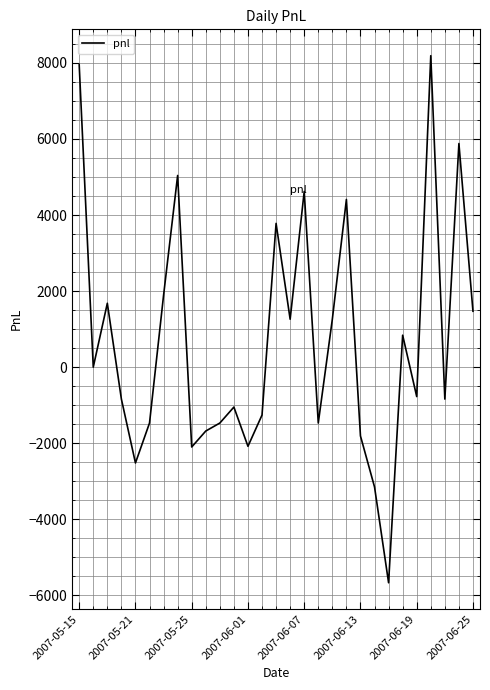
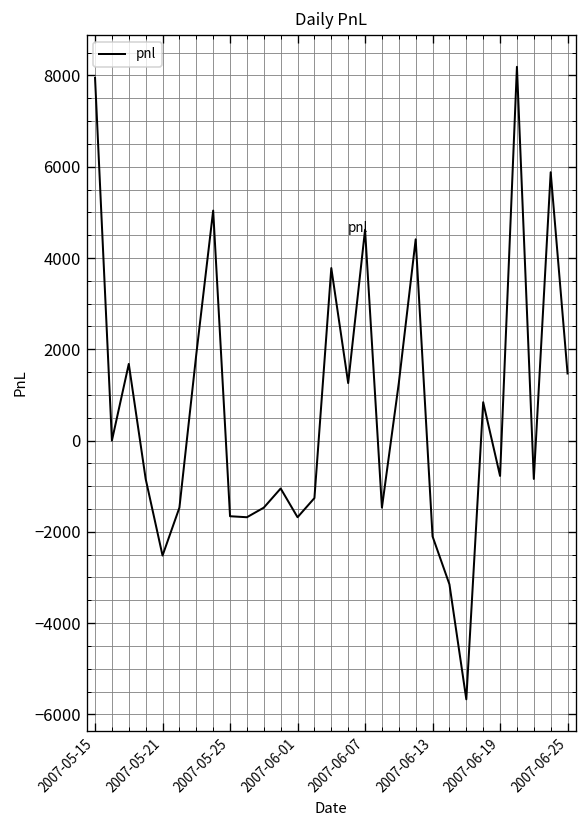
  {
    "2007-05-15": 7900,
    "2007-05-21": -2500,
-   "2007-05-25": -2100,
-   "2007-06-01": -2100,
+   "2007-05-25": -1700,
+   "2007-06-01": -1700,
    "2007-06-07": 4600,
-   "2007-06-13": -1800,
+   "2007-06-13": -2100,
    "2007-06-19": -800,
    "2007-06-25": 1500
  }
